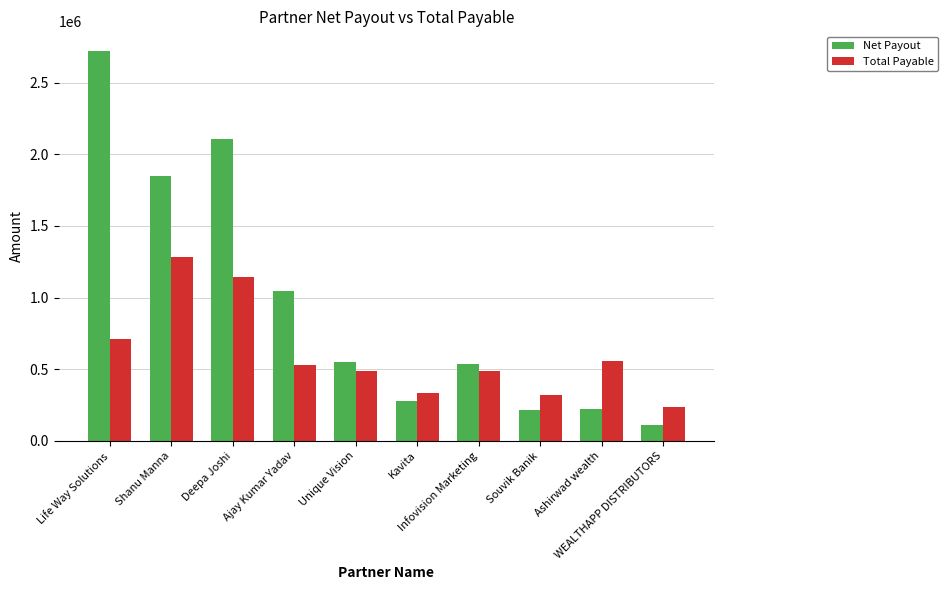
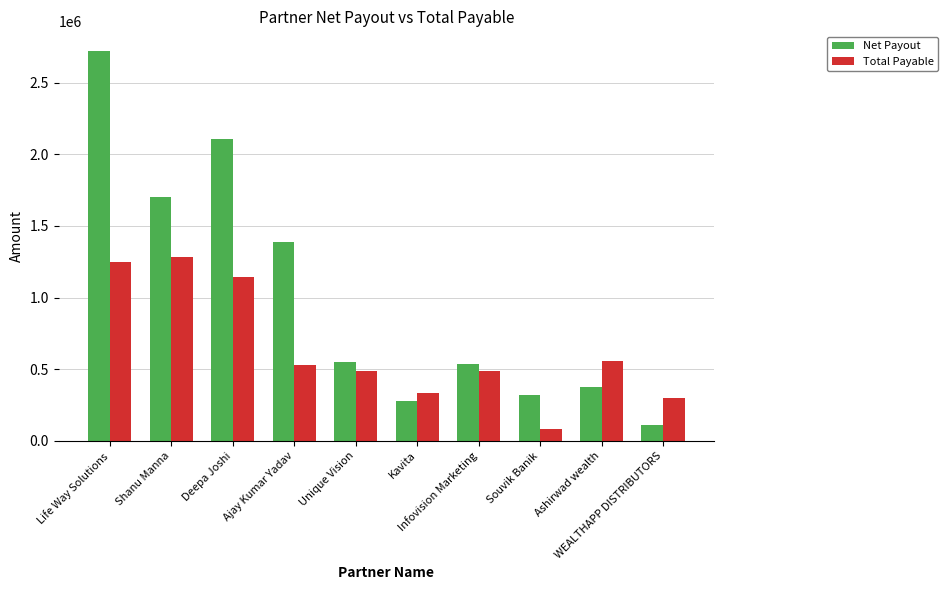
  {
    "Net Payout": {
      "Life Way Solutions": 2720000,
-     "Shanu Manna": 1850000,
+     "Shanu Manna": 1700000,
      "Deepa Joshi": 2110000,
-     "Ajay Kumar Yadav": 1040000,
+     "Ajay Kumar Yadav": 1390000,
      "Unique Vision": 550000,
      "Kavita": 280000,
      "Infovision Marketing": 530000,
-     "Souvik Banik": 210000,
-     "Ashirwad wealth": 230000,
+     "Souvik Banik": 320000,
+     "Ashirwad wealth": 370000,
      "WEALTHAPP DISTRIBUTORS": 110000
    },
    "Total Payable": {
-     "Life Way Solutions": 710000,
+     "Life Way Solutions": 1240000,
      "Shanu Manna": 1280000,
      "Deepa Joshi": 1150000,
      "Ajay Kumar Yadav": 530000,
      "Unique Vision": 490000,
      "Kavita": 340000,
      "Infovision Marketing": 490000,
-     "Souvik Banik": 320000,
+     "Souvik Banik": 90000,
      "Ashirwad wealth": 560000,
-     "WEALTHAPP DISTRIBUTORS": 240000
+     "WEALTHAPP DISTRIBUTORS": 300000
    }
  }
